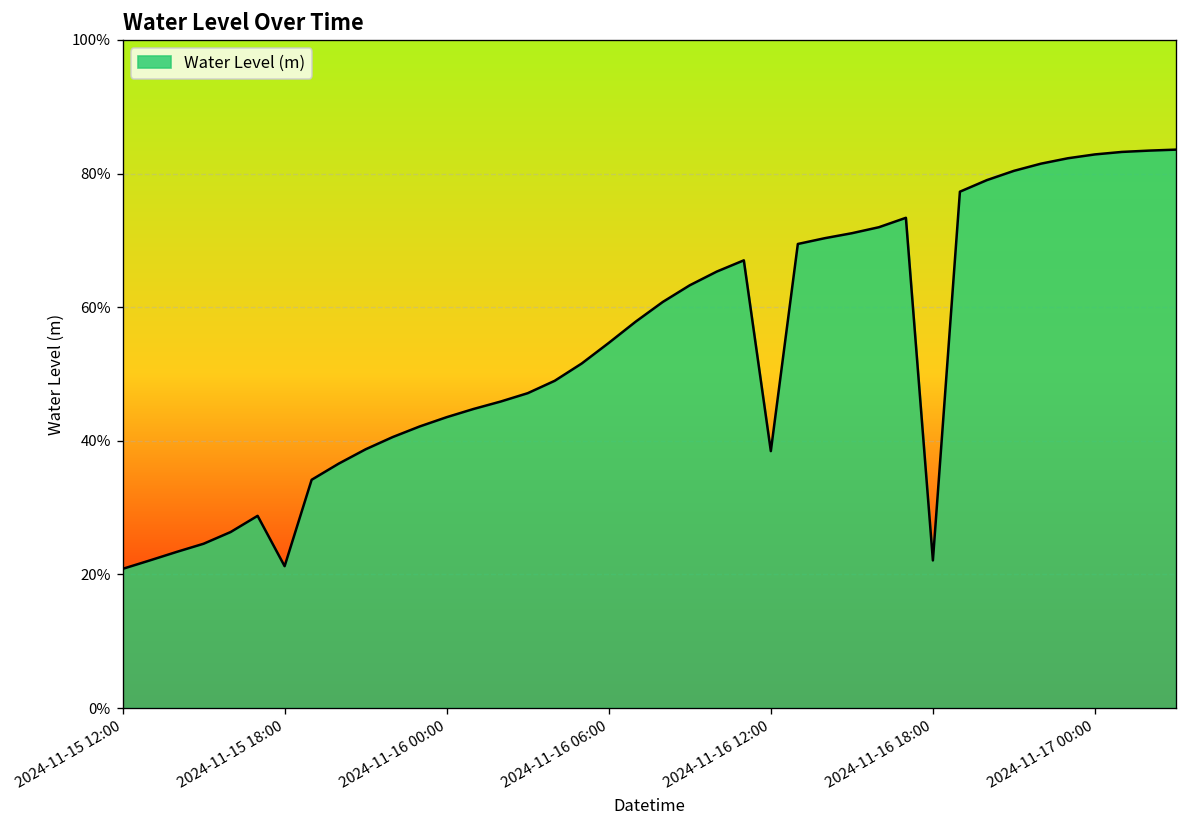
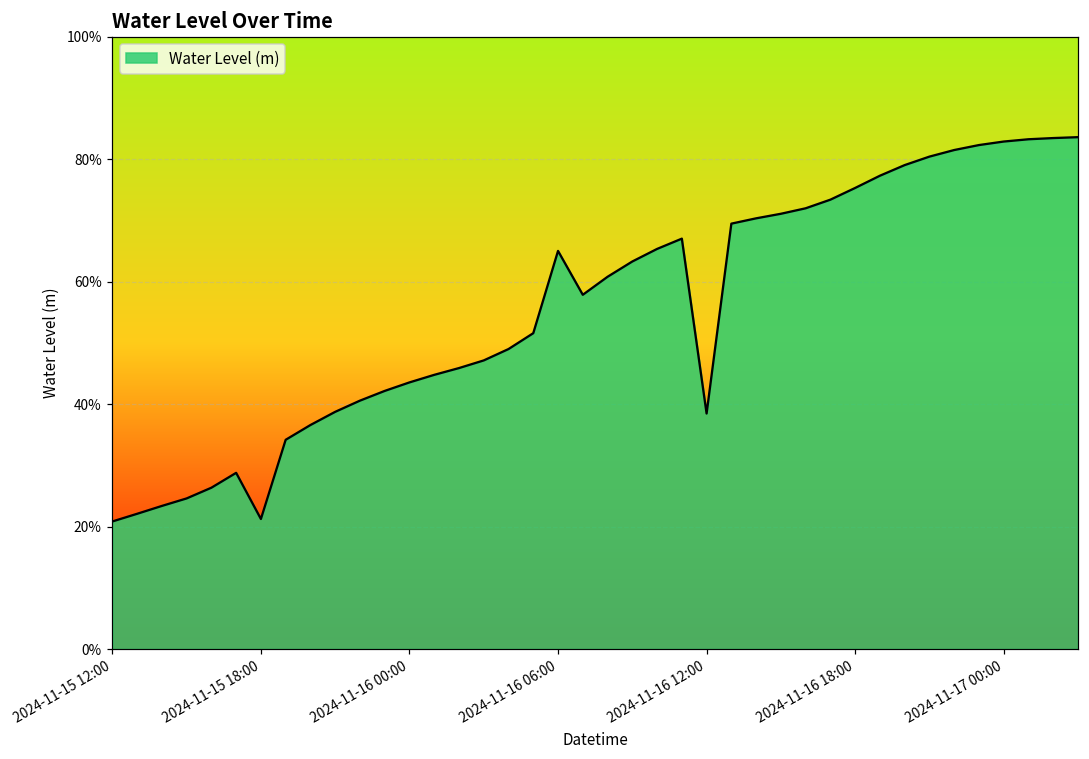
  {
    "2024-11-15 12:00": "21%",
    "2024-11-15 18:00": "21%",
    "2024-11-16 00:00": "44%",
-   "2024-11-16 06:00": "55%",
+   "2024-11-16 06:00": "65%",
    "2024-11-16 12:00": "38%",
-   "2024-11-16 18:00": "22%",
+   "2024-11-16 18:00": "75%",
    "2024-11-17 00:00": "83%"
  }
